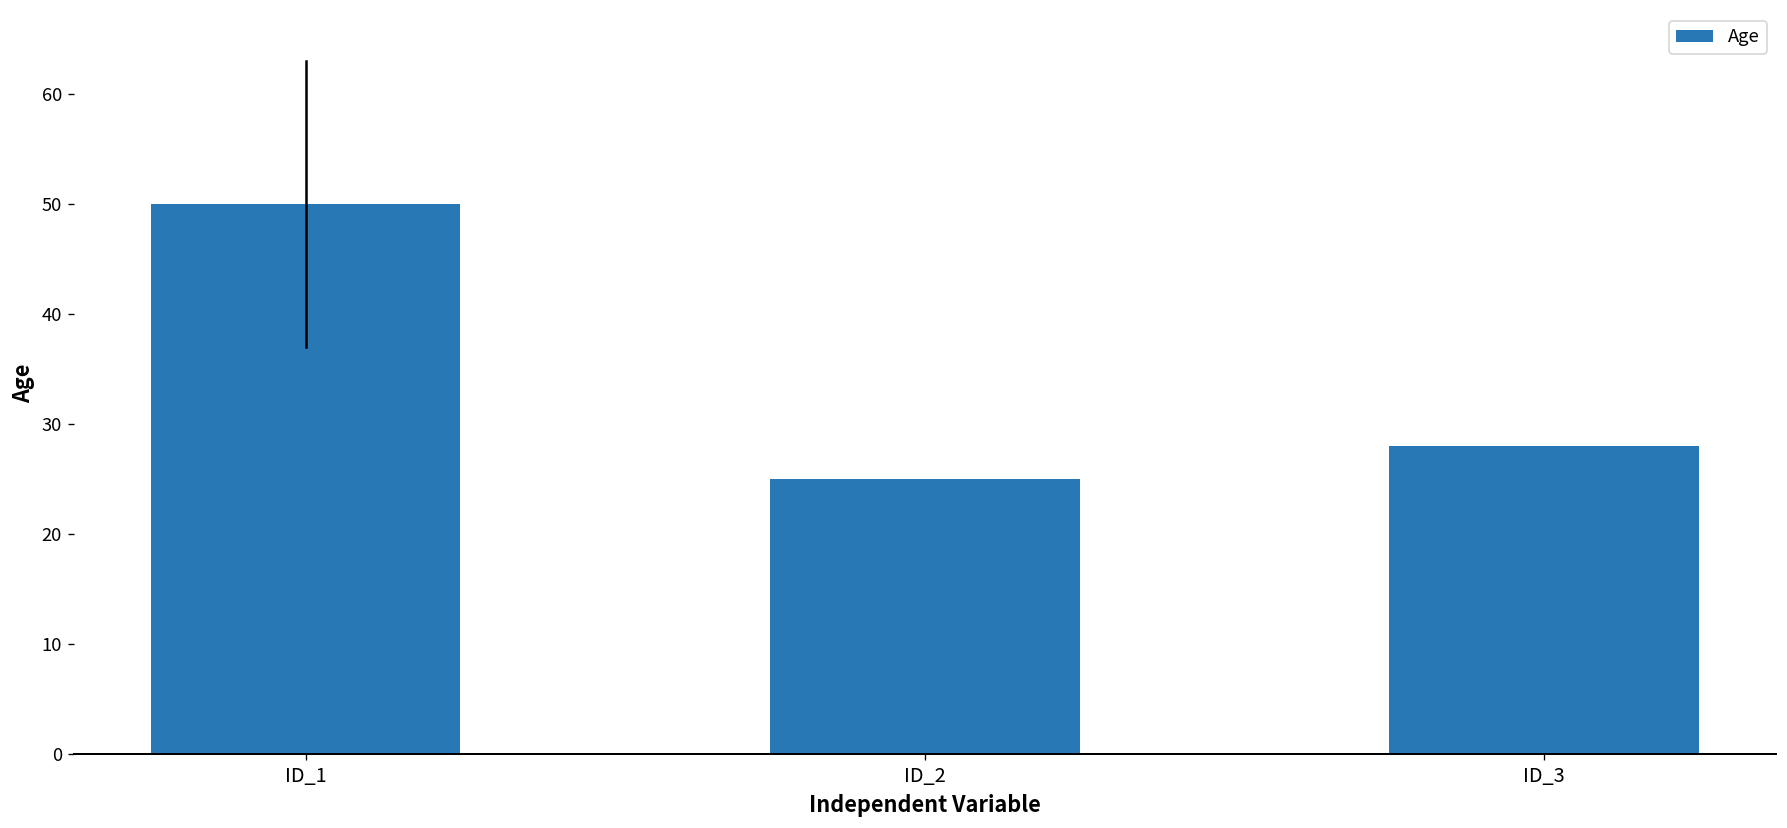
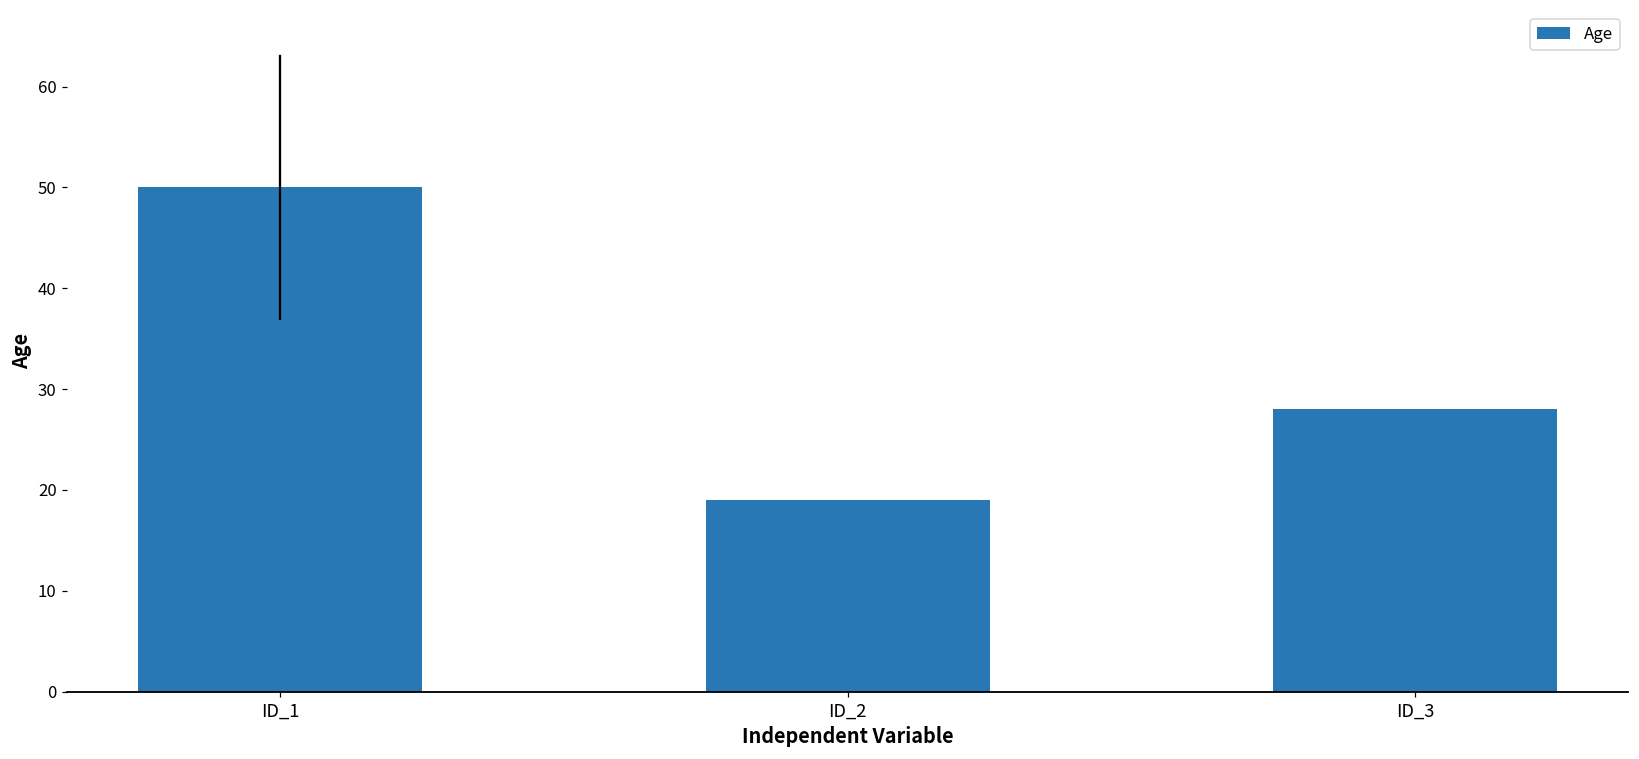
  {
    "Age": {
      "ID_1": 50,
-     "ID_2": 25,
+     "ID_2": 19,
      "ID_3": 28
    }
  }
